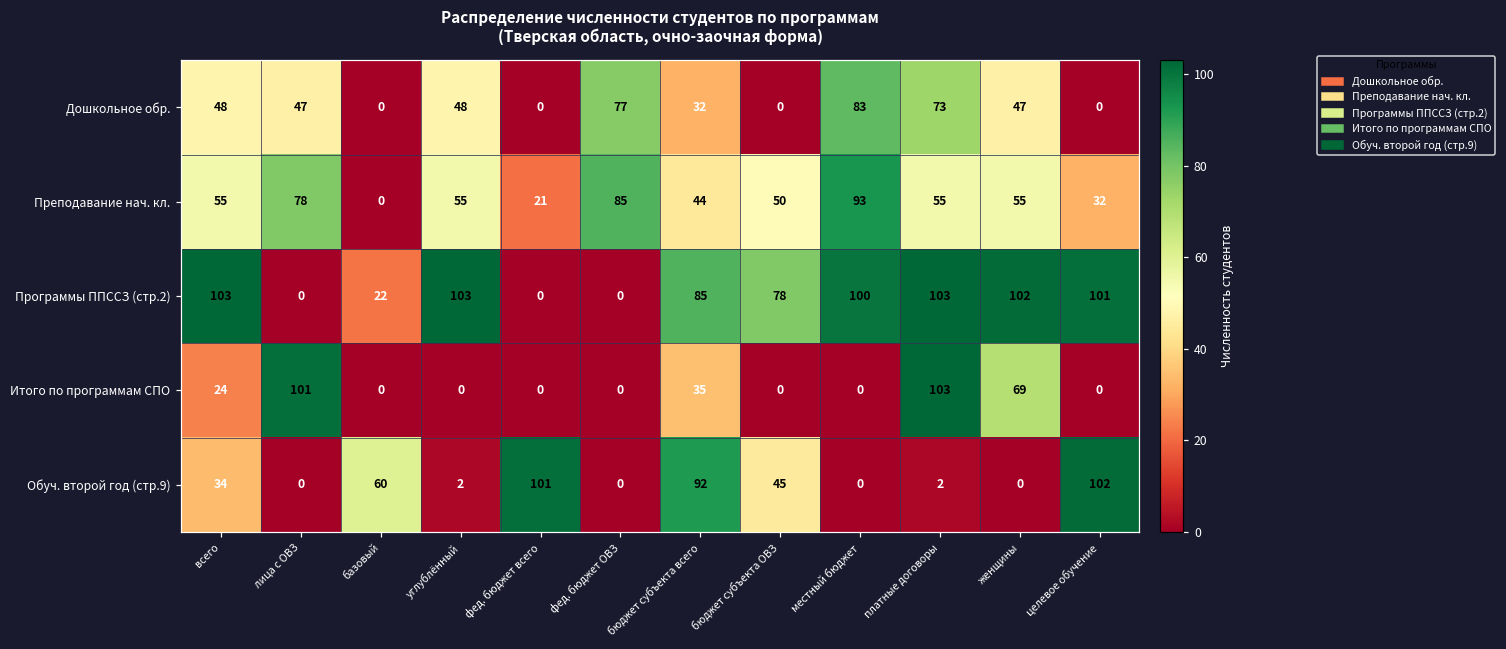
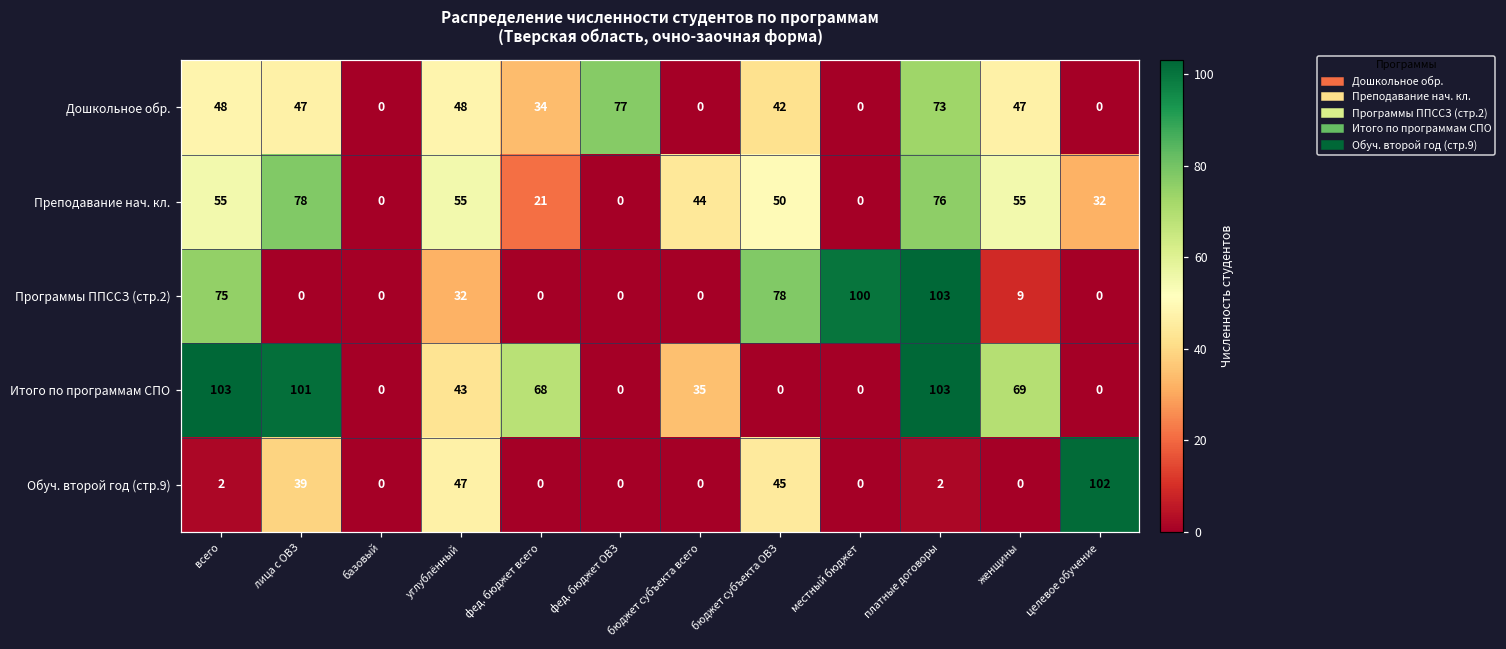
  {
    "Дошкольное обр.": {
      "всего": 48,
      "лица с ОВЗ": 47,
      "базовый": 0,
      "углублённый": 48,
-     "фед. бюджет всего": 0,
+     "фед. бюджет всего": 34,
      "фед. бюджет ОВЗ": 77,
-     "бюджет субъекта всего": 32,
-     "бюджет субъекта ОВЗ": 0,
-     "местный бюджет": 83,
+     "бюджет субъекта всего": 0,
+     "бюджет субъекта ОВЗ": 42,
+     "местный бюджет": 0,
      "платные договоры": 73,
      "женщины": 47,
      "целевое обучение": 0
    },
    "Преподавание нач. кл.": {
      "всего": 55,
      "лица с ОВЗ": 78,
      "базовый": 0,
      "углублённый": 55,
      "фед. бюджет всего": 21,
-     "фед. бюджет ОВЗ": 85,
+     "фед. бюджет ОВЗ": 0,
      "бюджет субъекта всего": 44,
      "бюджет субъекта ОВЗ": 50,
-     "местный бюджет": 93,
-     "платные договоры": 55,
+     "местный бюджет": 0,
+     "платные договоры": 76,
      "женщины": 55,
      "целевое обучение": 32
    },
    "Программы ППССЗ (стр.2)": {
-     "всего": 103,
+     "всего": 75,
      "лица с ОВЗ": 0,
-     "базовый": 22,
-     "углублённый": 103,
+     "базовый": 0,
+     "углублённый": 32,
      "фед. бюджет всего": 0,
      "фед. бюджет ОВЗ": 0,
-     "бюджет субъекта всего": 85,
+     "бюджет субъекта всего": 0,
      "бюджет субъекта ОВЗ": 78,
      "местный бюджет": 100,
      "платные договоры": 103,
-     "женщины": 102,
-     "целевое обучение": 101
+     "женщины": 9,
+     "целевое обучение": 0
    },
    "Итого по программам СПО": {
-     "всего": 24,
+     "всего": 103,
      "лица с ОВЗ": 101,
      "базовый": 0,
-     "углублённый": 0,
-     "фед. бюджет всего": 0,
+     "углублённый": 43,
+     "фед. бюджет всего": 68,
      "фед. бюджет ОВЗ": 0,
      "бюджет субъекта всего": 35,
      "бюджет субъекта ОВЗ": 0,
      "местный бюджет": 0,
      "платные договоры": 103,
      "женщины": 69,
      "целевое обучение": 0
    },
    "Обуч. второй год (стр.9)": {
-     "всего": 34,
-     "лица с ОВЗ": 0,
-     "базовый": 60,
-     "углублённый": 2,
-     "фед. бюджет всего": 101,
+     "всего": 2,
+     "лица с ОВЗ": 39,
+     "базовый": 0,
+     "углублённый": 47,
+     "фед. бюджет всего": 0,
      "фед. бюджет ОВЗ": 0,
-     "бюджет субъекта всего": 92,
+     "бюджет субъекта всего": 0,
      "бюджет субъекта ОВЗ": 45,
      "местный бюджет": 0,
      "платные договоры": 2,
      "женщины": 0,
      "целевое обучение": 102
    }
  }
